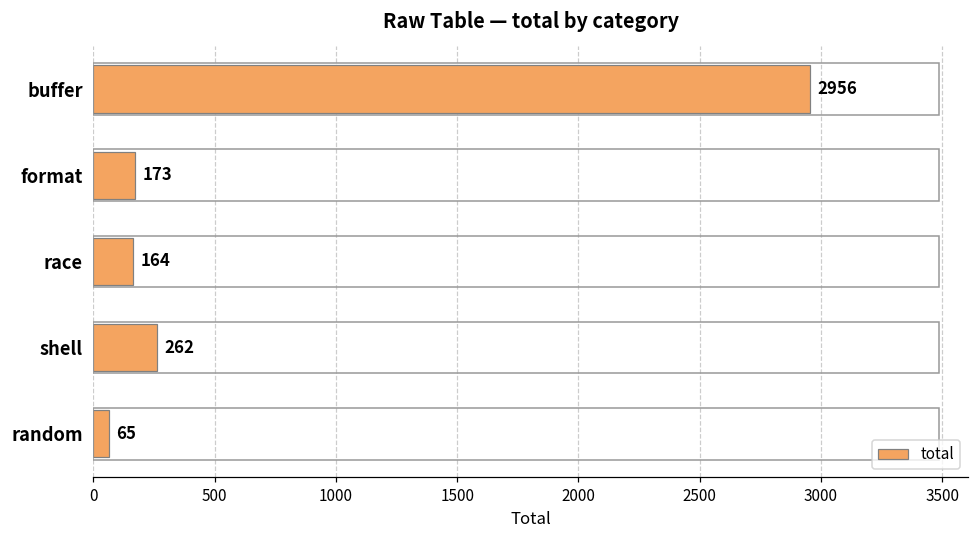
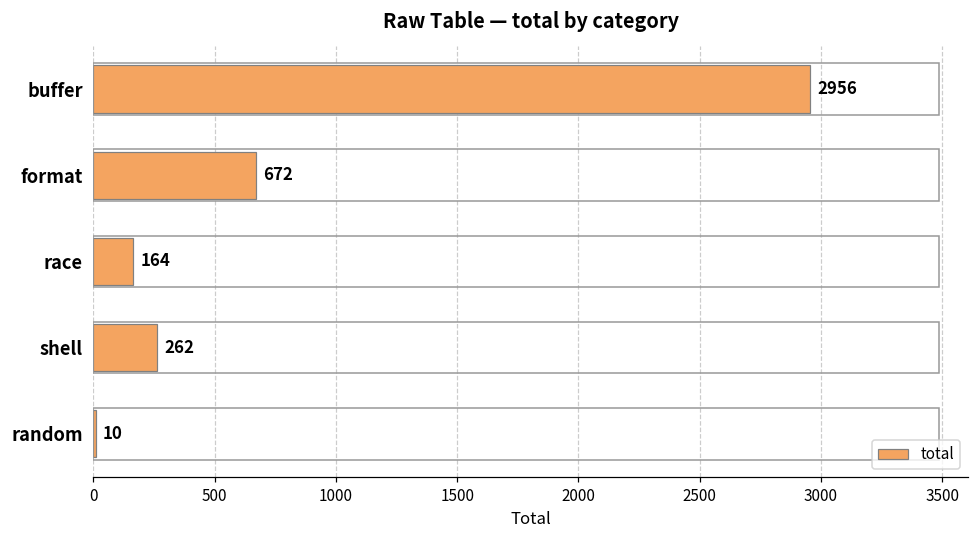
  {
    "buffer": 2956,
-   "format": 173,
+   "format": 672,
    "race": 164,
    "shell": 262,
-   "random": 65
+   "random": 10
  }
